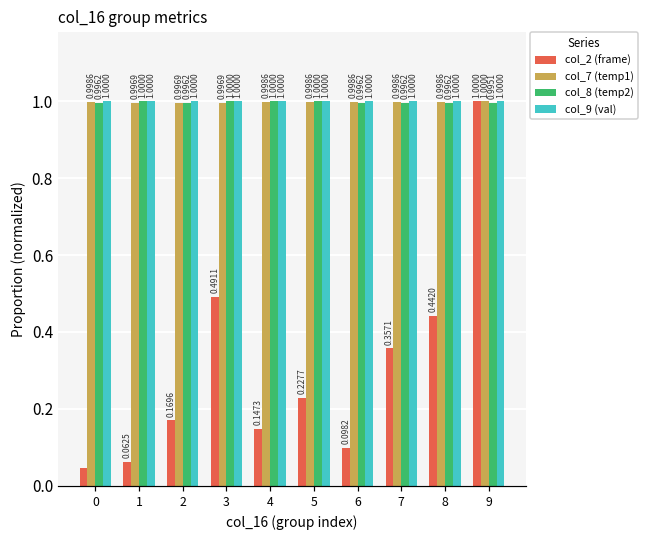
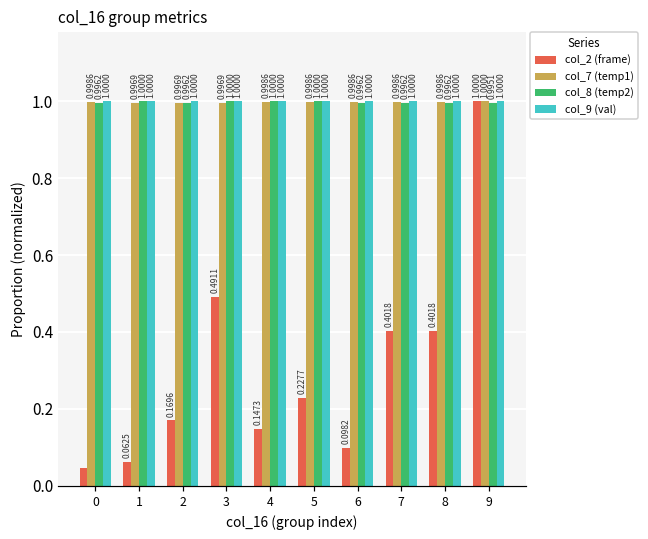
  {
    "col_2 (frame)": {
      "1": 0.0625,
      "2": 0.1696,
      "3": 0.4911,
      "4": 0.1473,
      "5": 0.2277,
      "6": 0.0982,
-     "7": 0.3571,
-     "8": 0.4420,
+     "7": 0.4018,
+     "8": 0.4018,
      "9": 1.0000
    },
    "col_7 (temp1)": {
      "0": 0.9986,
      "1": 0.9969,
      "2": 0.9969,
      "3": 0.9969,
      "4": 0.9986,
      "5": 0.9986,
      "6": 0.9986,
      "7": 0.9986,
      "8": 0.9986,
      "9": 1.0000
    },
    "col_8 (temp2)": {
      "0": 0.9962,
      "1": 1.0000,
      "2": 0.9962,
      "3": 1.0000,
      "4": 1.0000,
      "5": 1.0000,
      "6": 0.9962,
      "7": 0.9962,
      "8": 0.9962,
      "9": 0.9951
    },
    "col_9 (val)": {
      "0": 1.0000,
      "1": 1.0000,
      "2": 1.0000,
      "3": 1.0000,
      "4": 1.0000,
      "5": 1.0000,
      "6": 1.0000,
      "7": 1.0000,
      "8": 1.0000,
      "9": 1.0000
    }
  }
